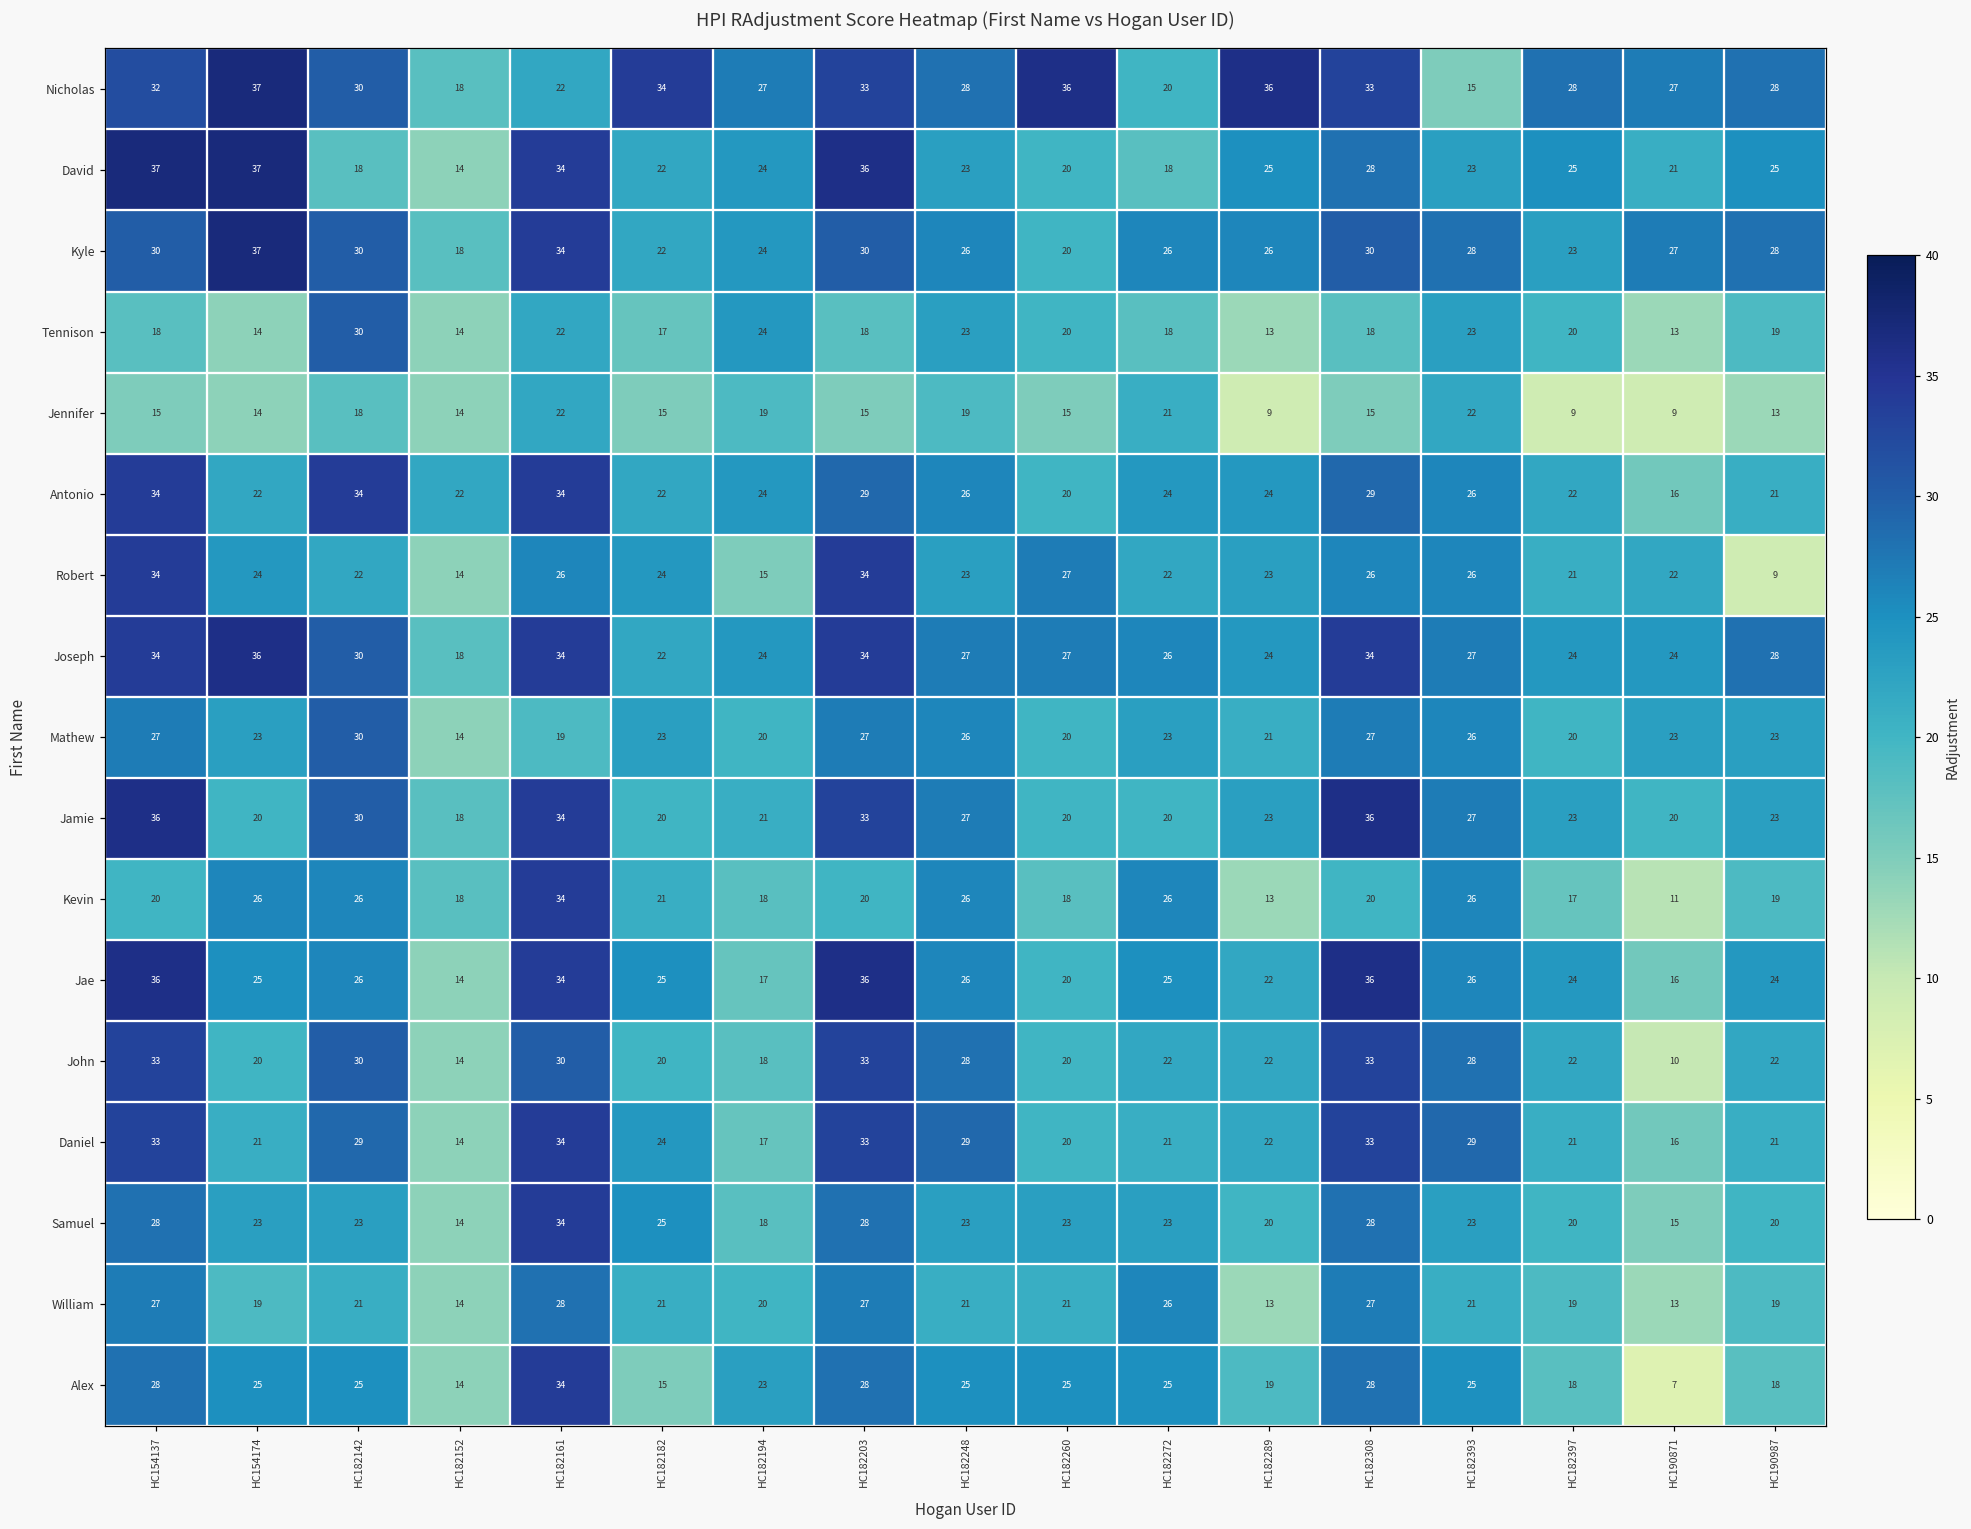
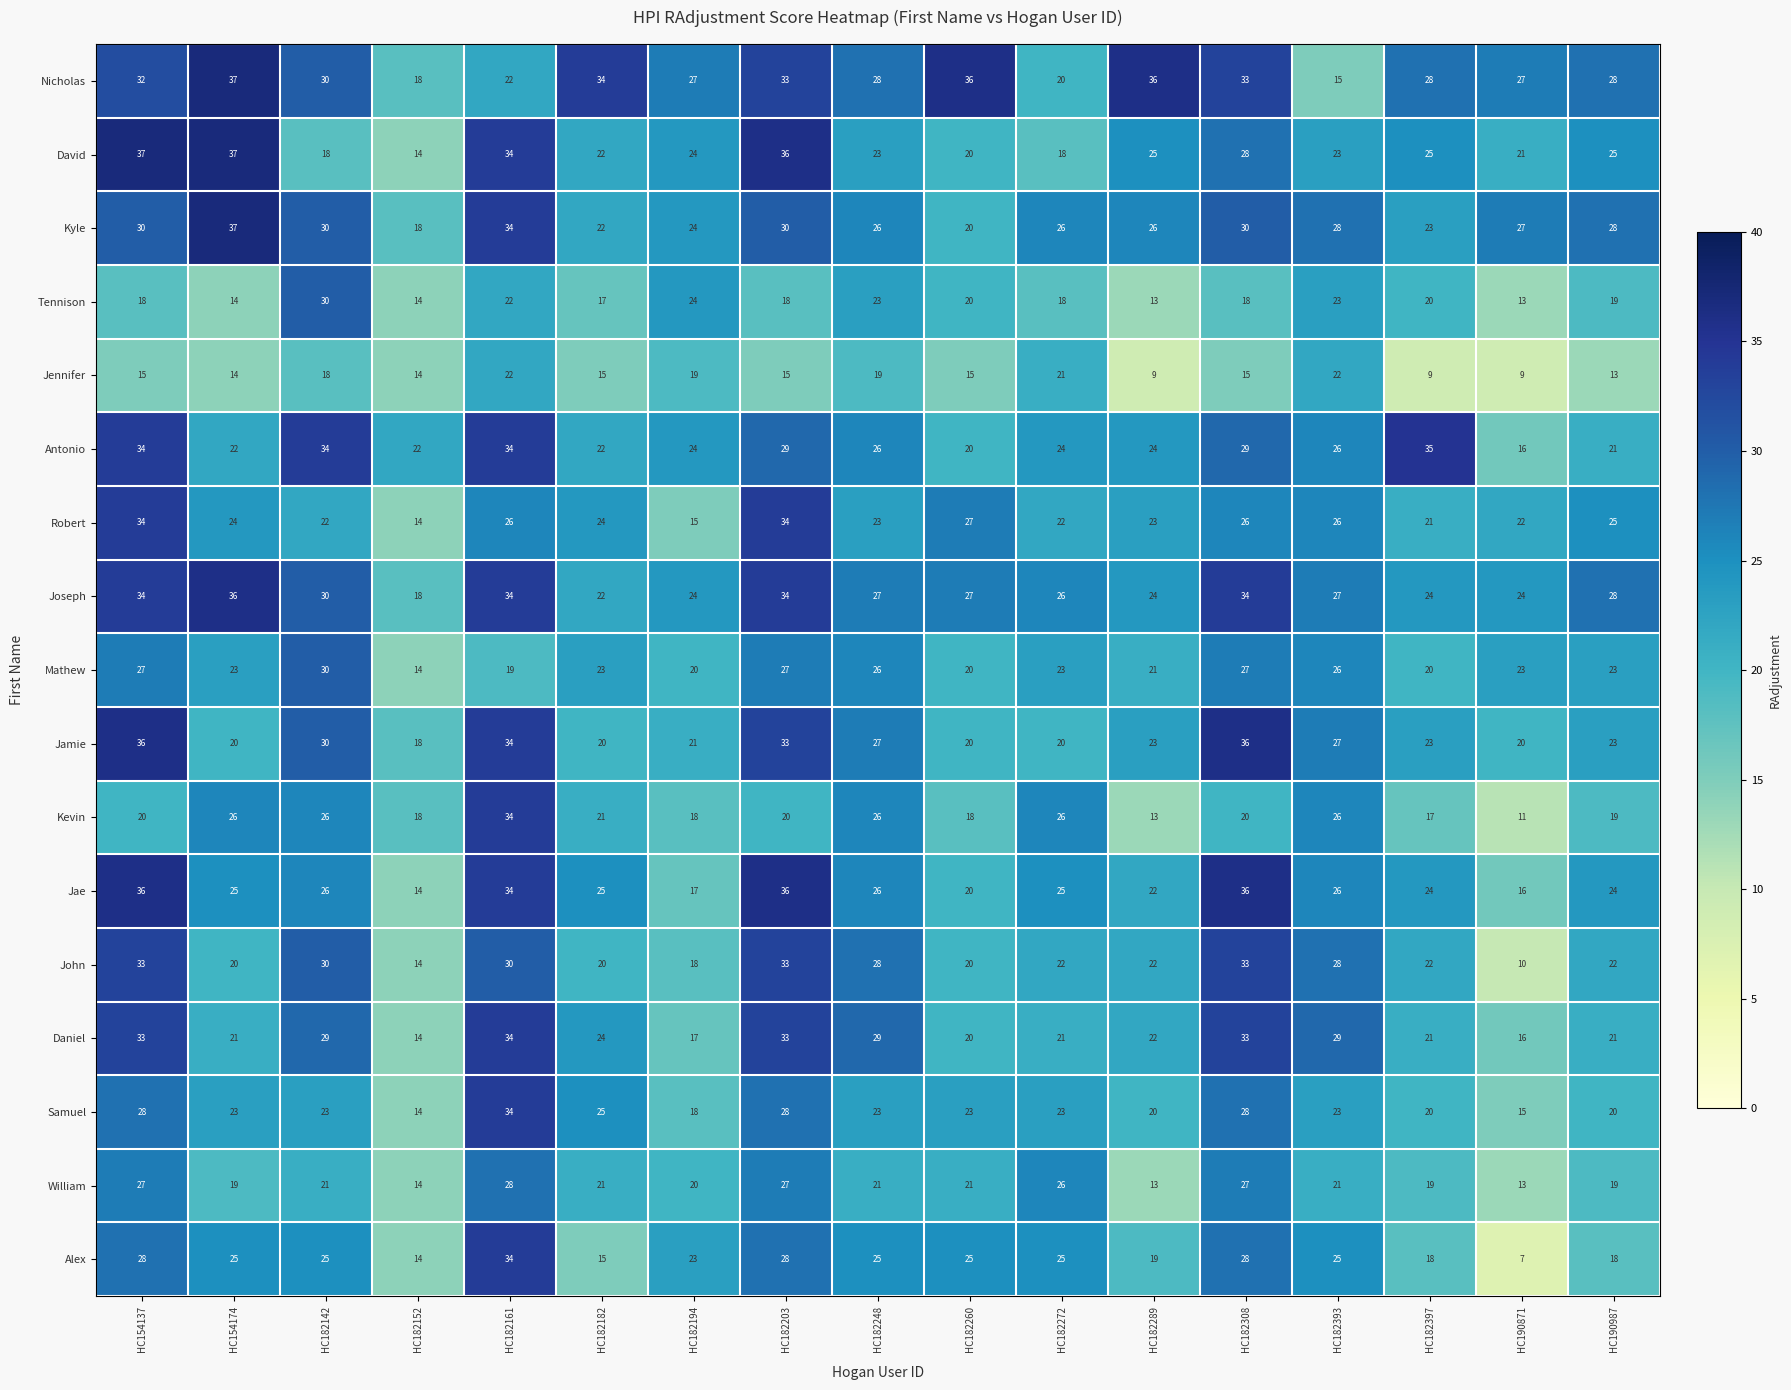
  {
    "Antonio": {
      "HC154137": 34,
      "HC154174": 22,
      "HC182142": 34,
      "HC182152": 22,
      "HC182161": 34,
      "HC182182": 22,
      "HC182194": 24,
      "HC182203": 29,
      "HC182248": 26,
      "HC182260": 20,
      "HC182272": 24,
      "HC182289": 24,
      "HC182308": 29,
      "HC182393": 26,
-     "HC182397": 22,
+     "HC182397": 35,
      "HC190871": 16,
      "HC190987": 21
    },
    "Robert": {
      "HC154137": 34,
      "HC154174": 24,
      "HC182142": 22,
      "HC182152": 14,
      "HC182161": 26,
      "HC182182": 24,
      "HC182194": 15,
      "HC182203": 34,
      "HC182248": 23,
      "HC182260": 27,
      "HC182272": 22,
      "HC182289": 23,
      "HC182308": 26,
      "HC182393": 26,
      "HC182397": 21,
      "HC190871": 22,
-     "HC190987": 9
+     "HC190987": 25
    }
  }
